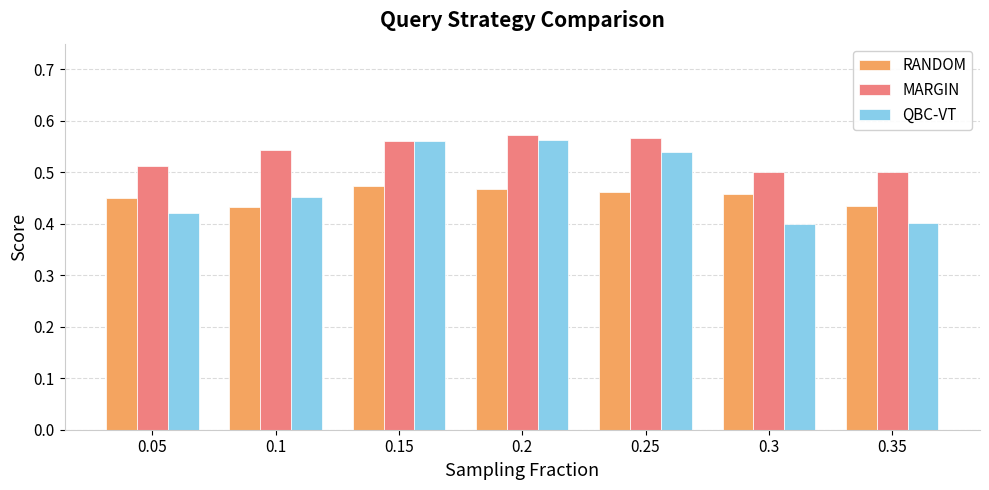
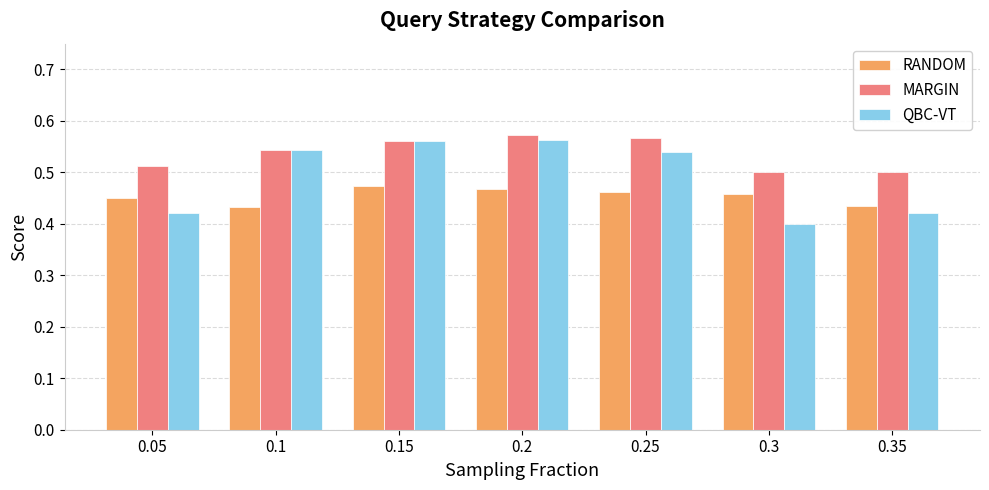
  {
    "QBC-VT": {
      "0.05": 0.42,
-     "0.1": 0.45,
+     "0.1": 0.54,
      "0.15": 0.56,
      "0.2": 0.56,
      "0.25": 0.54,
      "0.3": 0.40,
-     "0.35": 0.40
+     "0.35": 0.42
    }
  }
